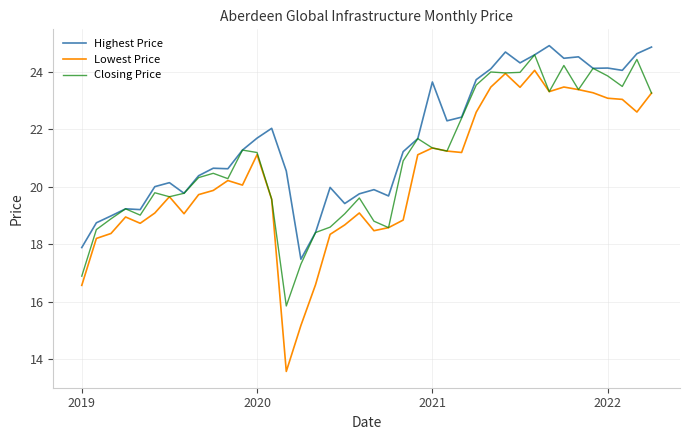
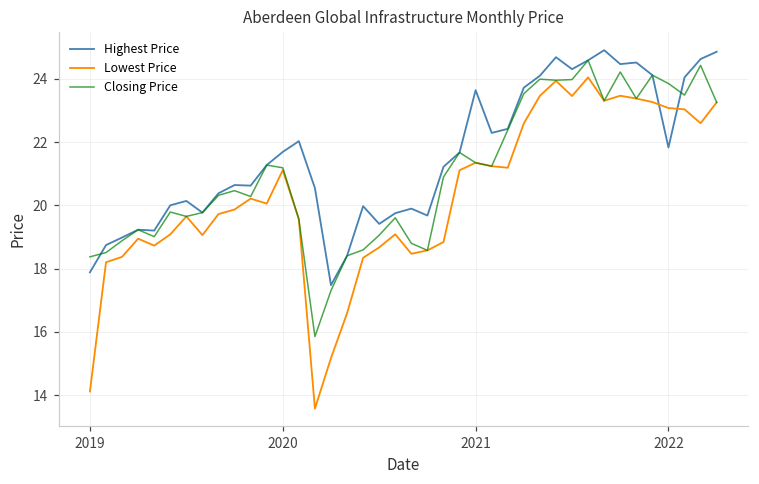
  {
    "Highest Price": {
      "2019": 17.9,
      "2020": 21.7,
      "2021": 23.6,
-     "2022": 24.1
+     "2022": 21.8
    },
    "Lowest Price": {
-     "2019": 16.6,
+     "2019": 14.1,
      "2022": 23.1
    },
    "Closing Price": {
-     "2019": 16.9,
+     "2019": 18.4,
      "2022": 23.9
    }
  }
